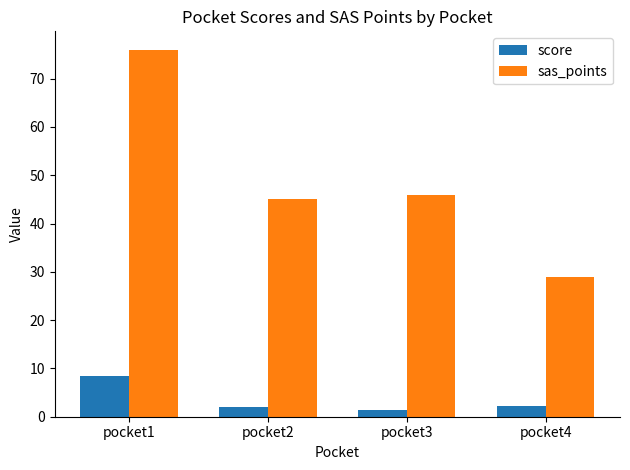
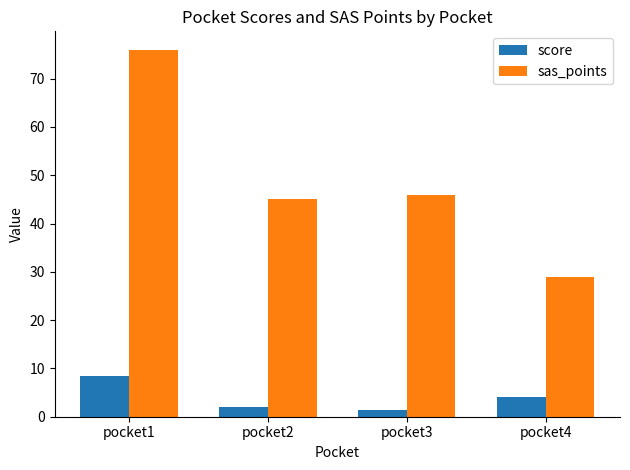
  {
    "score": {
      "pocket1": 8,
      "pocket2": 2,
      "pocket3": 1,
-     "pocket4": 2
+     "pocket4": 4
    },
    "sas_points": {
      "pocket1": 76,
      "pocket2": 45,
      "pocket3": 46,
      "pocket4": 29
    }
  }
